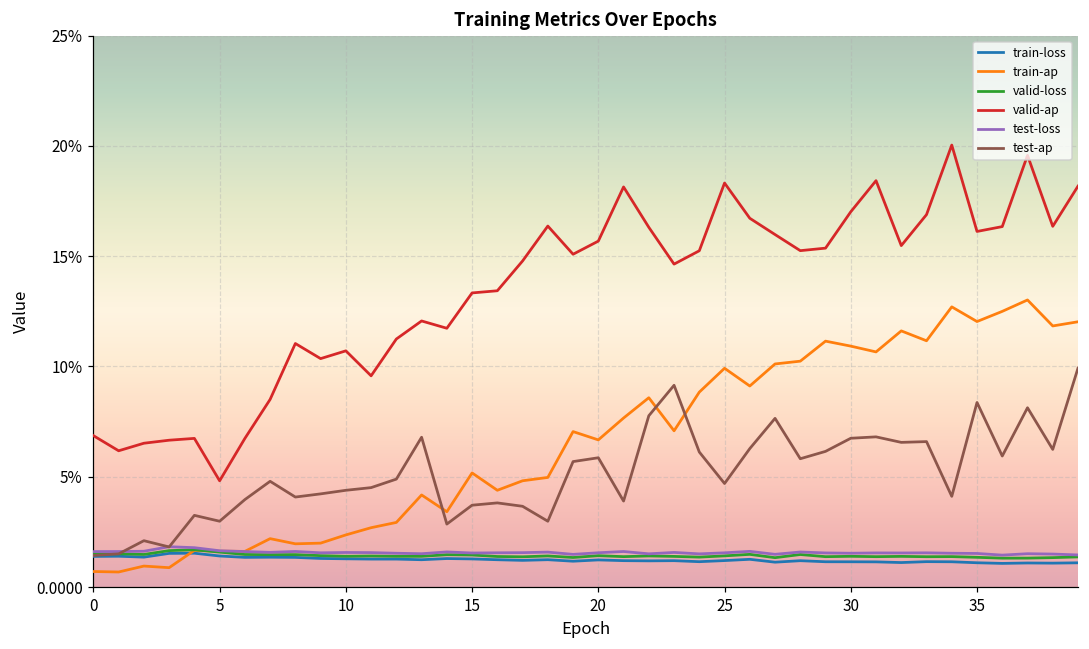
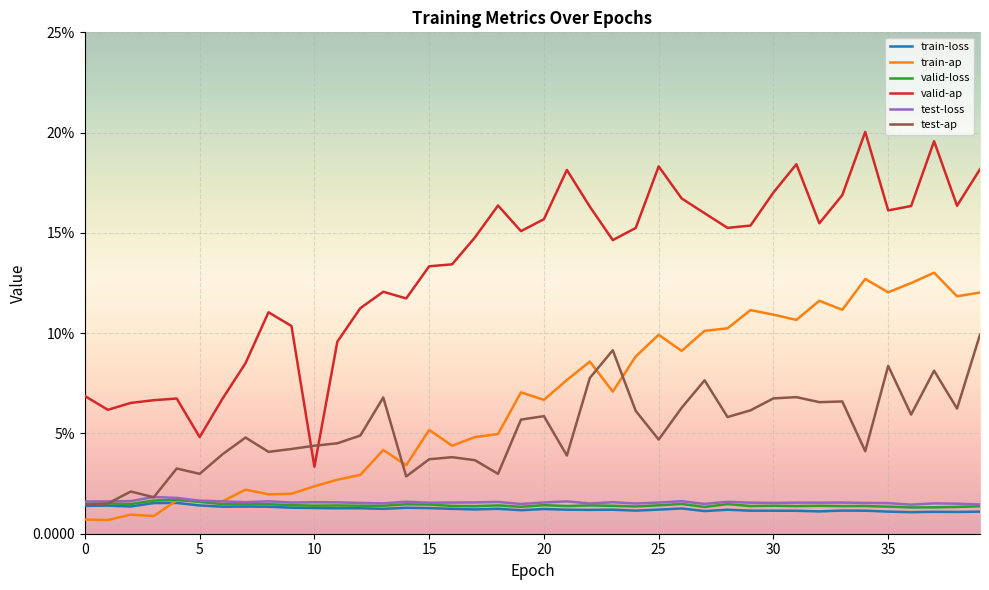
  {
    "train-loss": {
      "5": "1.4%",
      "15": "1.3%",
      "20": "1.2%",
      "25": "1.2%",
      "30": "1.1%",
      "35": "1.1%"
    },
    "train-ap": {
      "0": "0.7%",
      "10": "2.4%",
      "15": "5.2%",
      "20": "6.7%",
      "25": "9.9%",
      "30": "10.9%",
      "35": "12.0%"
    },
    "valid-loss": {
      "20": "1.4%",
      "25": "1.4%",
      "30": "1.4%",
      "35": "1.3%"
    },
    "valid-ap": {
      "0": "6.9%",
      "5": "4.8%",
-     "10": "10.7%",
+     "10": "3.3%",
      "15": "13.3%",
      "20": "15.7%",
      "25": "18.3%",
      "30": "17.0%",
      "35": "16.1%"
    },
    "test-loss": {
      "10": "1.6%",
      "20": "1.6%",
      "25": "1.6%",
      "30": "1.5%",
      "35": "1.5%"
    },
    "test-ap": {
      "5": "3.0%",
      "10": "4.4%",
      "15": "3.7%",
      "20": "5.9%",
      "25": "4.7%",
      "30": "6.7%",
      "35": "8.4%"
    }
  }
